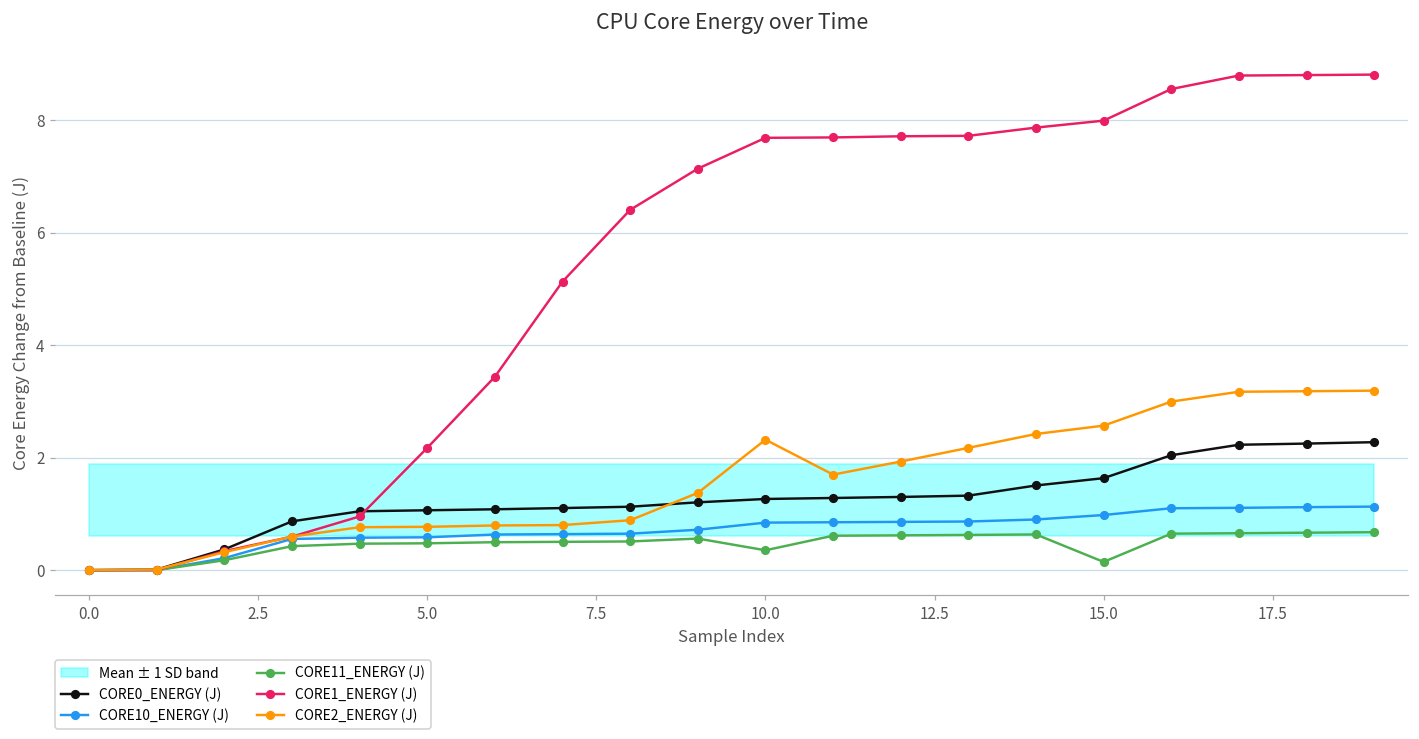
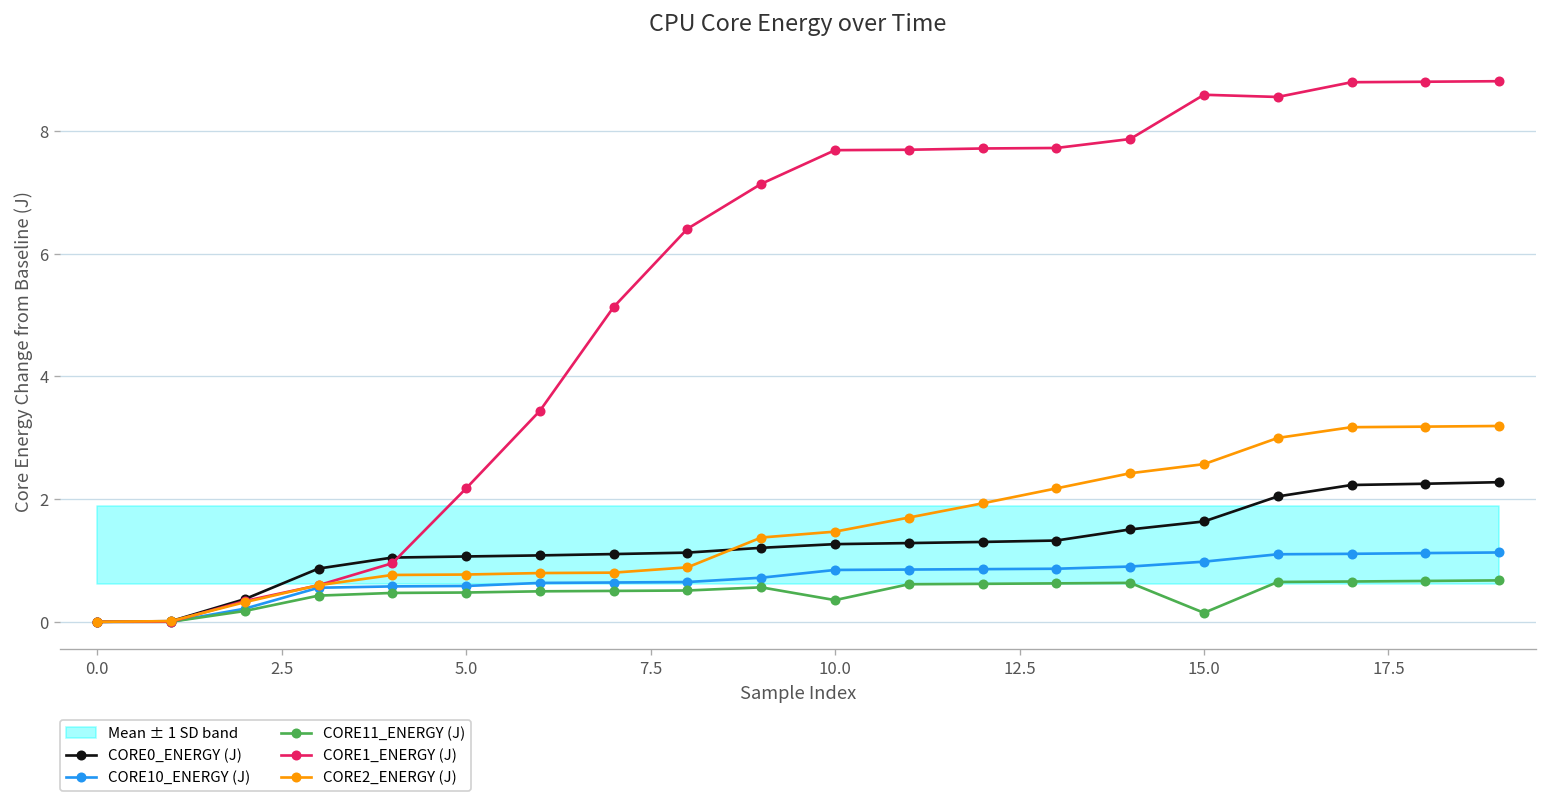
  {
    "Mean ± 1 SD band": {
      "0.0": 1.9,
      "5.0": 1.9,
      "10.0": 1.9,
      "15.0": 1.9
    },
    "CORE0_ENERGY (J)": {
      "5.0": 1.1,
      "10.0": 1.3,
      "15.0": 1.6
    },
    "CORE10_ENERGY (J)": {
      "5.0": 0.6,
      "10.0": 0.8,
      "15.0": 1.0
    },
    "CORE11_ENERGY (J)": {
      "5.0": 0.5,
      "10.0": 0.4,
      "15.0": 0.1
    },
    "CORE1_ENERGY (J)": {
      "5.0": 2.2,
      "10.0": 7.7,
-     "15.0": 8.0
+     "15.0": 8.6
    },
    "CORE2_ENERGY (J)": {
      "5.0": 0.8,
-     "10.0": 2.3,
+     "10.0": 1.5,
      "15.0": 2.6
    }
  }
